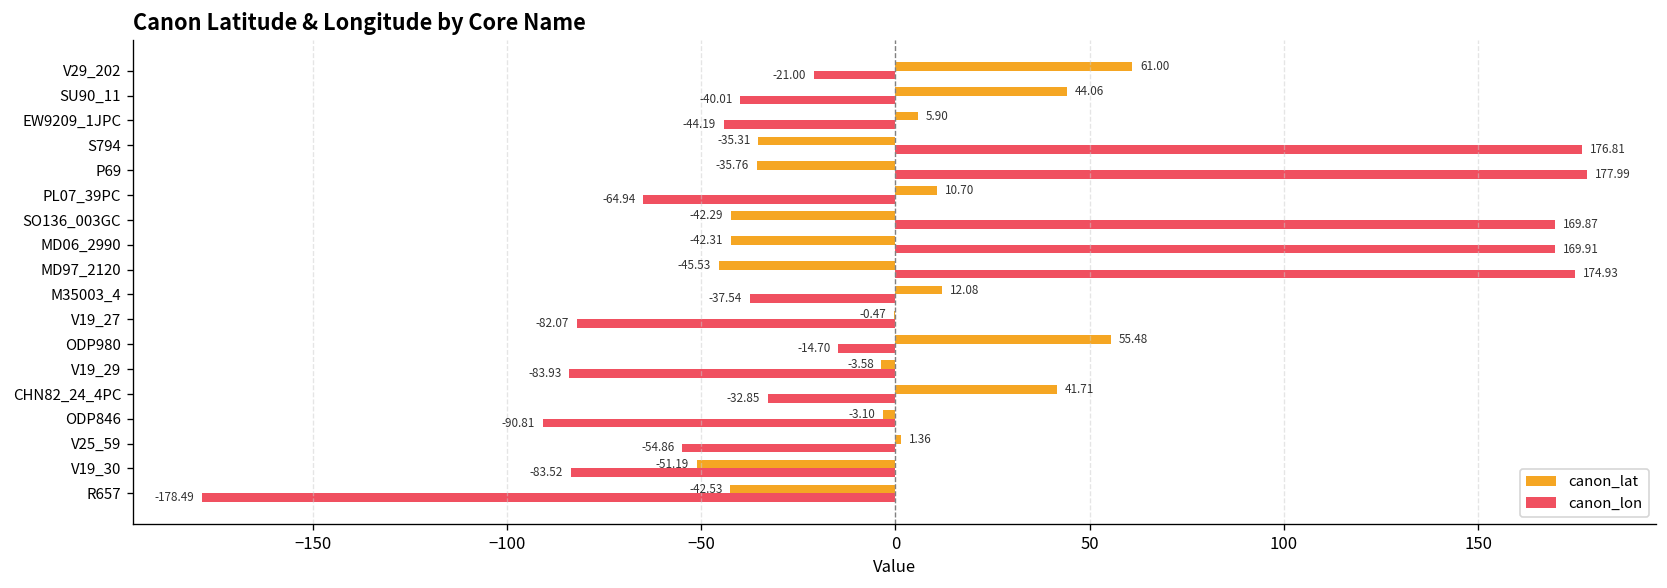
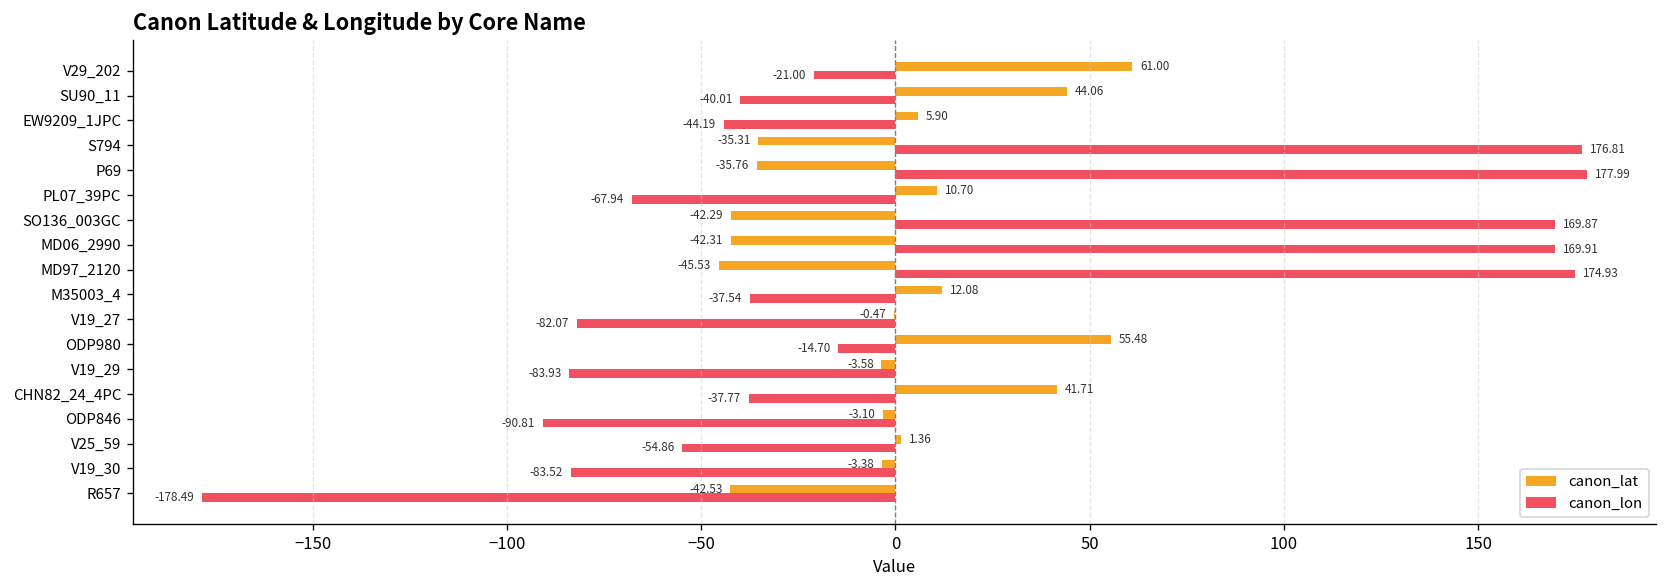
  {
    "canon_lat": {
      "V29_202": 61.00,
      "SU90_11": 44.06,
      "EW9209_1JPC": 5.90,
      "S794": -35.31,
      "P69": -35.76,
      "PL07_39PC": 10.70,
      "SO136_003GC": -42.29,
      "MD06_2990": -42.31,
      "MD97_2120": -45.53,
      "M35003_4": 12.08,
      "V19_27": -0.47,
      "ODP980": 55.48,
      "V19_29": -3.58,
      "CHN82_24_4PC": 41.71,
      "ODP846": -3.10,
      "V25_59": 1.36,
-     "V19_30": -51.19,
+     "V19_30": -3.38,
      "R657": -42.53
    },
    "canon_lon": {
      "V29_202": -21.00,
      "SU90_11": -40.01,
      "EW9209_1JPC": -44.19,
      "S794": 176.81,
      "P69": 177.99,
-     "PL07_39PC": -64.94,
+     "PL07_39PC": -67.94,
      "SO136_003GC": 169.87,
      "MD06_2990": 169.91,
      "MD97_2120": 174.93,
      "M35003_4": -37.54,
      "V19_27": -82.07,
      "ODP980": -14.70,
      "V19_29": -83.93,
-     "CHN82_24_4PC": -32.85,
+     "CHN82_24_4PC": -37.77,
      "ODP846": -90.81,
      "V25_59": -54.86,
      "V19_30": -83.52,
      "R657": -178.49
    }
  }
